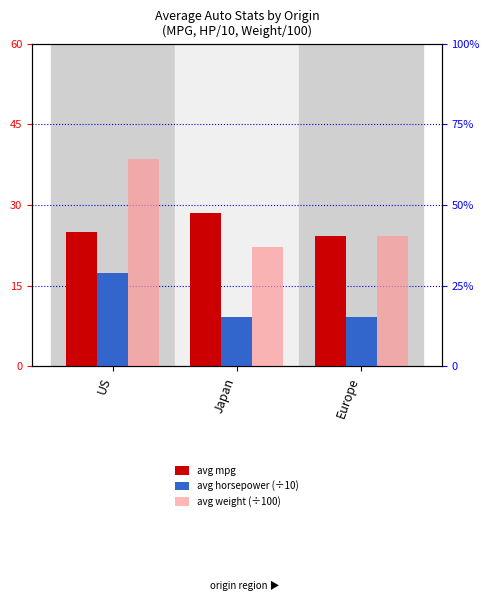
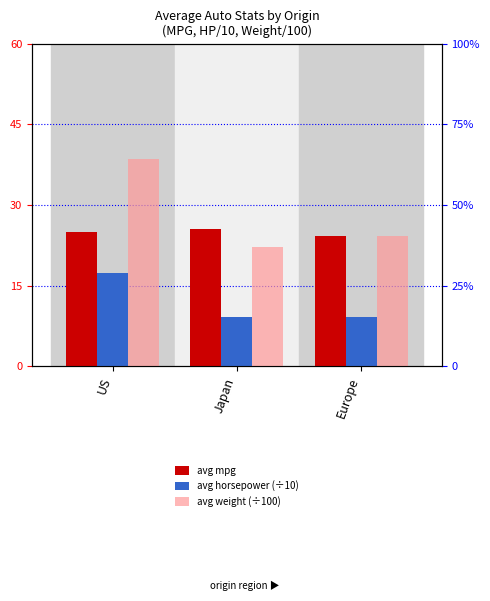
  {
    "avg mpg": {
      "US": 25,
-     "Japan": 29,
+     "Japan": 26,
      "Europe": 24
    },
    "avg horsepower (÷10)": {
      "US": 17,
      "Japan": 9,
      "Europe": 9
    },
    "avg weight (÷100)": {
      "US": 39,
      "Japan": 22,
      "Europe": 24
    }
  }
